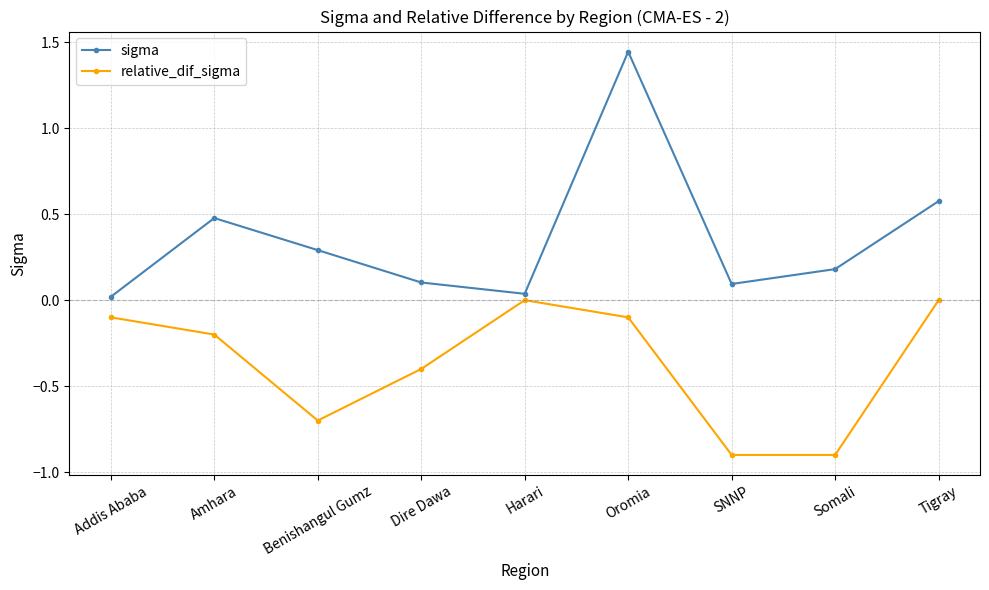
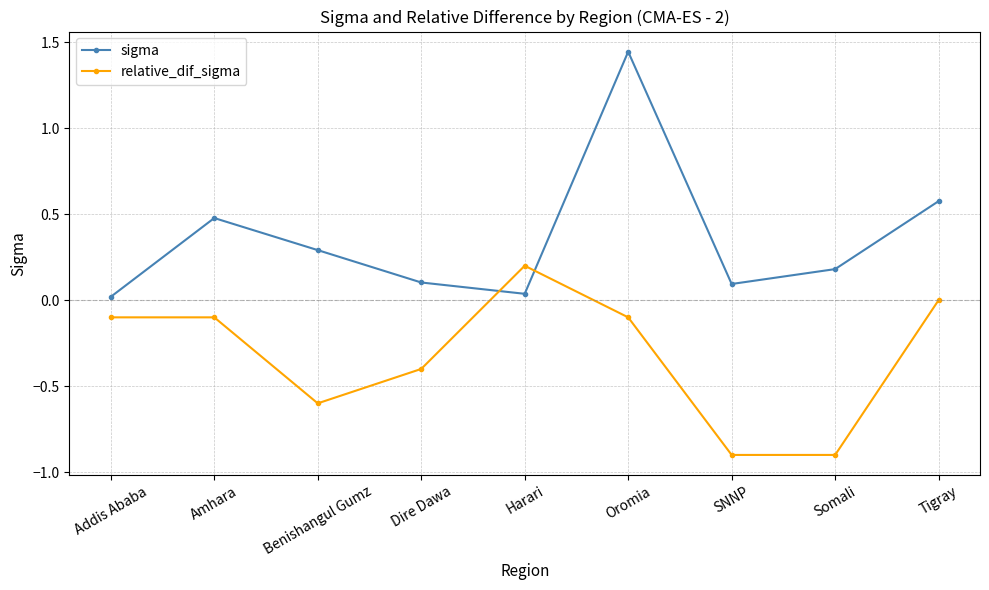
  {
    "sigma": {
      "Addis Ababa": 0.02,
      "Amhara": 0.48,
      "Benishangul Gumz": 0.3,
      "Dire Dawa": 0.1,
      "Harari": 0.04,
      "Oromia": 1.44,
      "SNNP": 0.1,
      "Somali": 0.18,
      "Tigray": 0.58
    },
    "relative_dif_sigma": {
      "Addis Ababa": -0.1,
-     "Amhara": -0.2,
-     "Benishangul Gumz": -0.7,
+     "Amhara": -0.1,
+     "Benishangul Gumz": -0.6,
      "Dire Dawa": -0.4,
-     "Harari": 0.0,
+     "Harari": 0.2,
      "Oromia": -0.1,
      "SNNP": -0.9,
      "Somali": -0.9,
      "Tigray": 0.0
    }
  }
